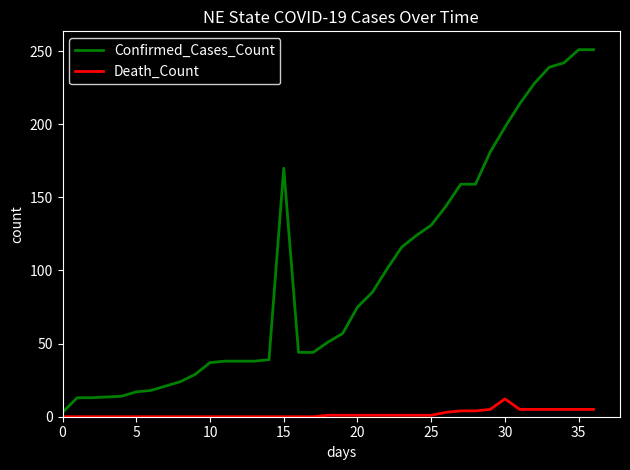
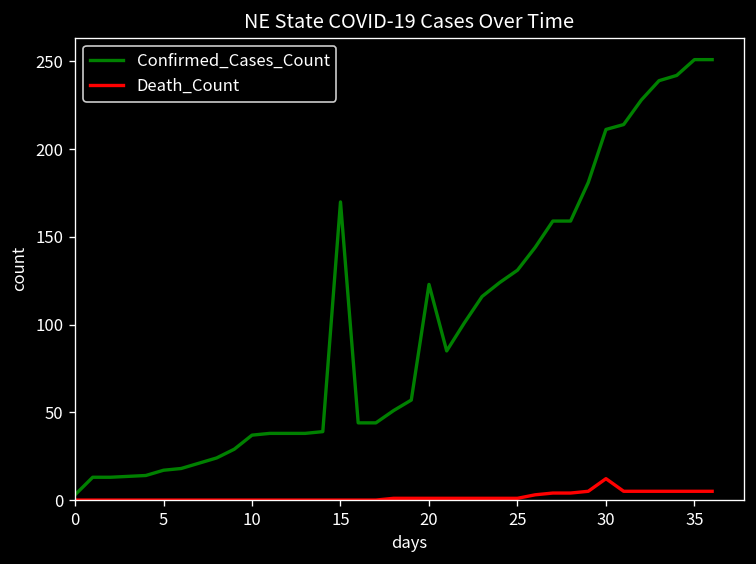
  {
    "Confirmed_Cases_Count": {
      "0": 3,
      "5": 17,
      "10": 37,
      "15": 170,
-     "20": 75,
+     "20": 123,
      "25": 131,
-     "30": 198,
+     "30": 211,
      "35": 251
    },
    "Death_Count": {
      "0": 0,
      "5": 0,
      "10": 0,
      "15": 0,
      "20": 1,
      "25": 1,
      "30": 12,
      "35": 5
    }
  }
